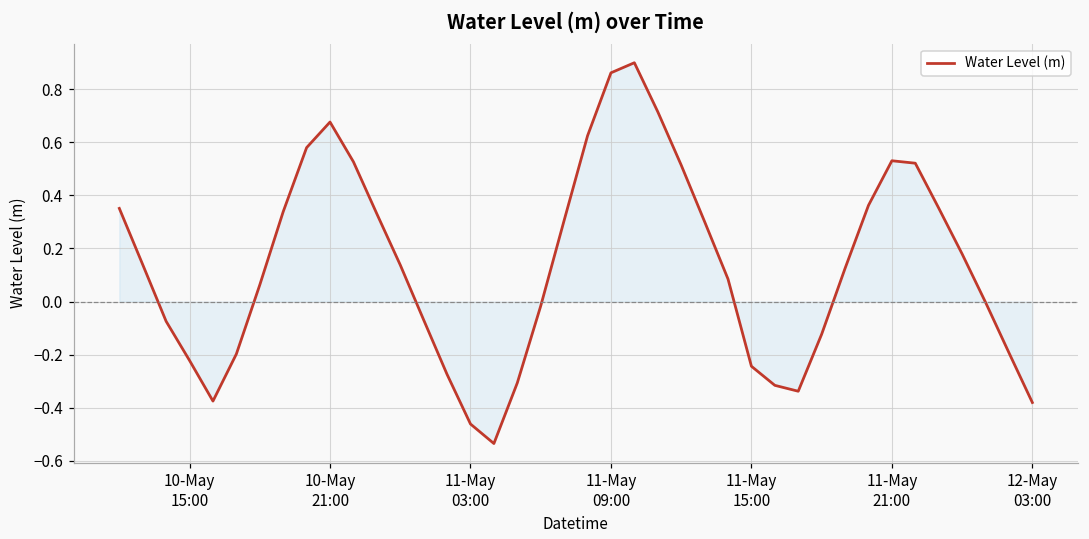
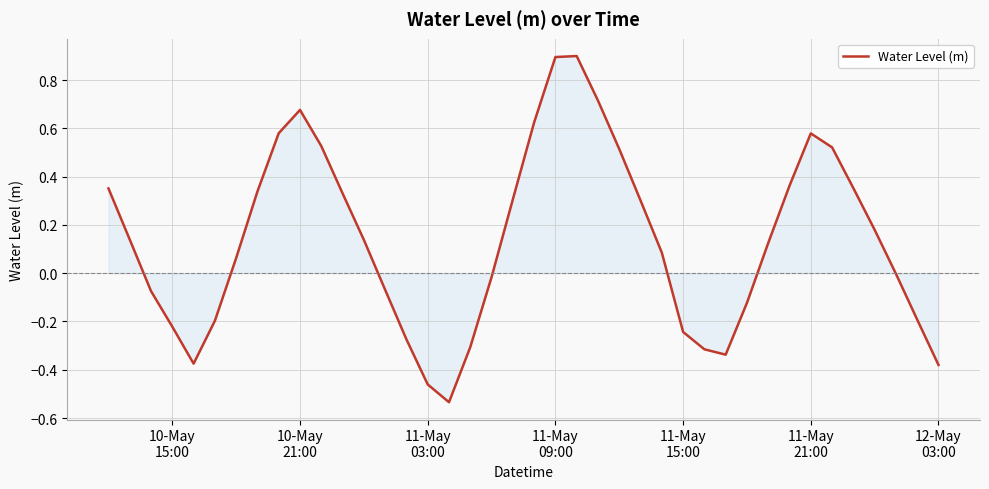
  {
    "Water Level (m)": {
      "10-May 15:00": -0.22,
      "11-May 03:00": -0.46,
-     "11-May 09:00": 0.86,
+     "11-May 09:00": 0.90,
      "11-May 15:00": -0.24,
-     "11-May 21:00": 0.53,
+     "11-May 21:00": 0.58,
      "12-May 03:00": -0.38
    }
  }
